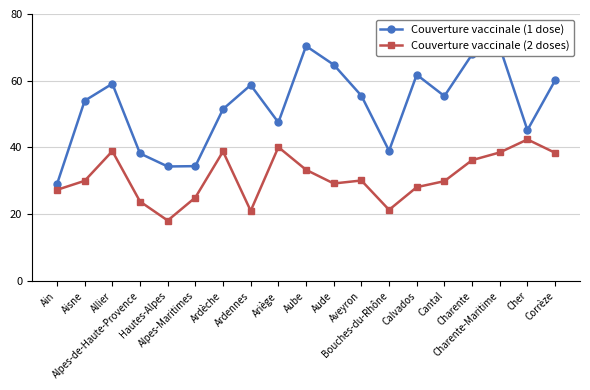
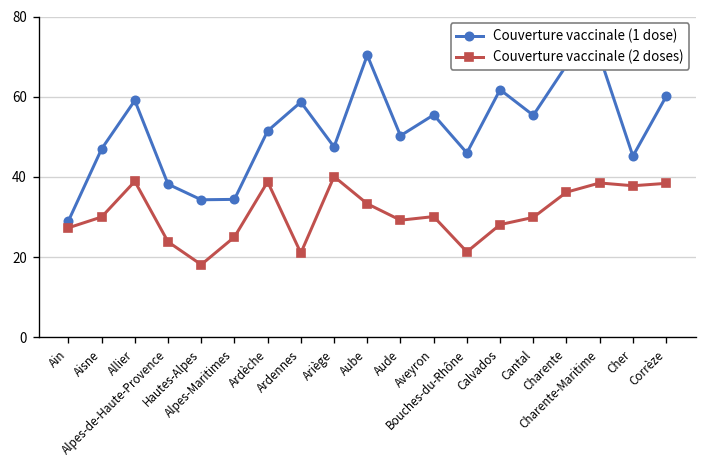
  {
    "Couverture vaccinale (1 dose)": {
      "Ain": 29,
-     "Aisne": 54,
+     "Aisne": 47,
      "Allier": 59,
      "Alpes-de-Haute-Provence": 38,
      "Hautes-Alpes": 34,
      "Alpes-Maritimes": 34,
      "Ardèche": 52,
      "Ardennes": 59,
      "Ariège": 48,
      "Aube": 70,
-     "Aude": 65,
+     "Aude": 50,
      "Aveyron": 56,
-     "Bouches-du-Rhône": 39,
+     "Bouches-du-Rhône": 46,
      "Calvados": 62,
      "Cantal": 55,
      "Cher": 45,
      "Corrèze": 60
    },
    "Couverture vaccinale (2 doses)": {
      "Ain": 27,
      "Aisne": 30,
      "Allier": 39,
      "Alpes-de-Haute-Provence": 24,
      "Hautes-Alpes": 18,
      "Alpes-Maritimes": 25,
      "Ardèche": 39,
      "Ardennes": 21,
      "Ariège": 40,
      "Aube": 33,
      "Aude": 29,
      "Aveyron": 30,
      "Bouches-du-Rhône": 21,
      "Calvados": 28,
      "Cantal": 30,
      "Charente": 36,
      "Charente-Maritime": 39,
-     "Cher": 42,
+     "Cher": 38,
      "Corrèze": 38
    }
  }
